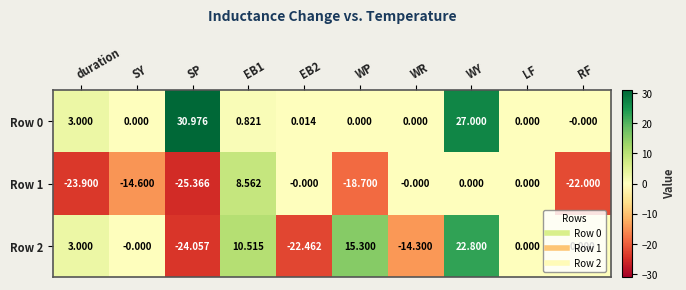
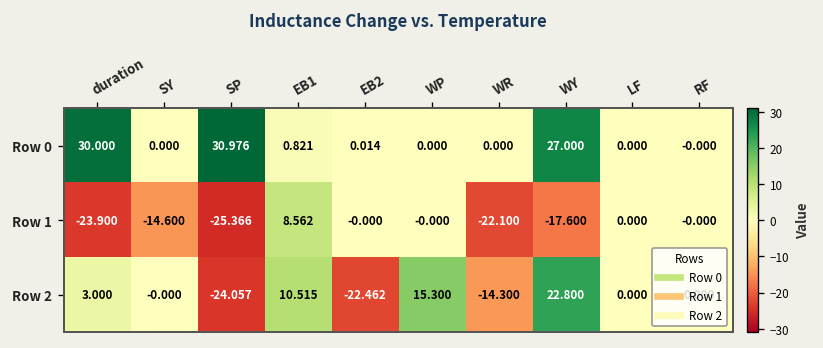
  {
    "Row 0": {
-     "duration": 3.000,
+     "duration": 30.000,
      "SY": 0.000,
      "SP": 30.976,
      "EB1": 0.821,
      "EB2": 0.014,
      "WP": 0.000,
      "WR": 0.000,
      "WY": 27.000,
      "LF": 0.000,
      "RF": -0.000
    },
    "Row 1": {
      "duration": -23.900,
      "SY": -14.600,
      "SP": -25.366,
      "EB1": 8.562,
      "EB2": -0.000,
-     "WP": -18.700,
-     "WR": -0.000,
-     "WY": 0.000,
+     "WP": -0.000,
+     "WR": -22.100,
+     "WY": -17.600,
      "LF": 0.000,
-     "RF": -22.000
+     "RF": -0.000
    },
    "Row 2": {
      "duration": 3.000,
      "SY": -0.000,
      "SP": -24.057,
      "EB1": 10.515,
      "EB2": -22.462,
      "WP": 15.300,
      "WR": -14.300,
      "WY": 22.800,
      "LF": 0.000
    }
  }
